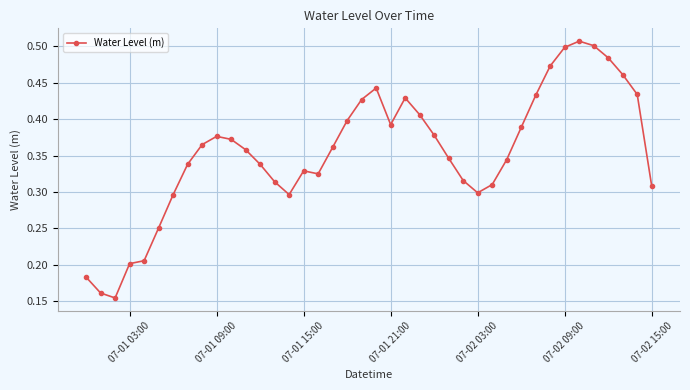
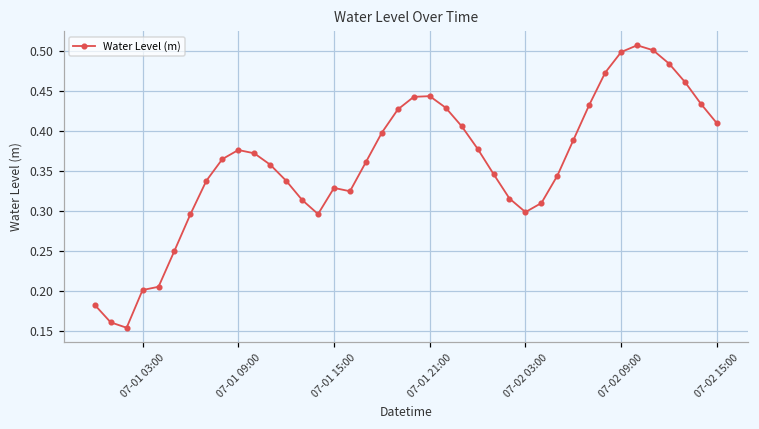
  {
    "07-01 03:00": 0.20,
    "07-01 09:00": 0.38,
    "07-01 15:00": 0.33,
-   "07-01 21:00": 0.39,
+   "07-01 21:00": 0.44,
    "07-02 03:00": 0.30,
    "07-02 09:00": 0.50,
-   "07-02 15:00": 0.31
+   "07-02 15:00": 0.41
  }
